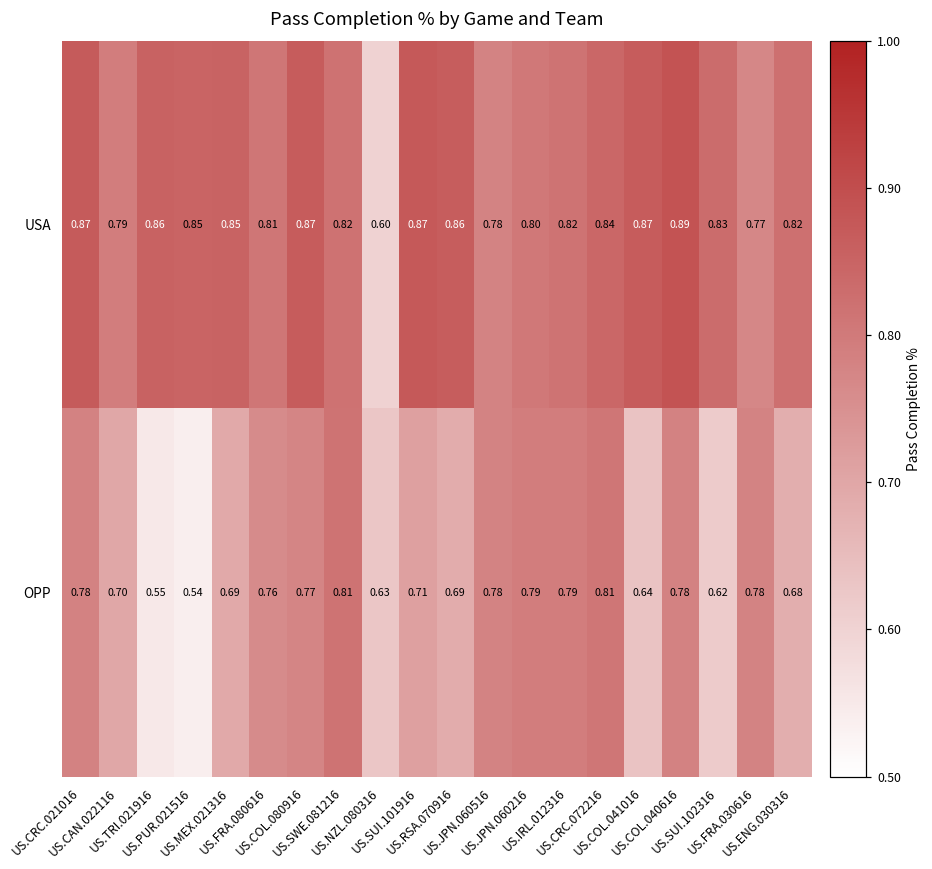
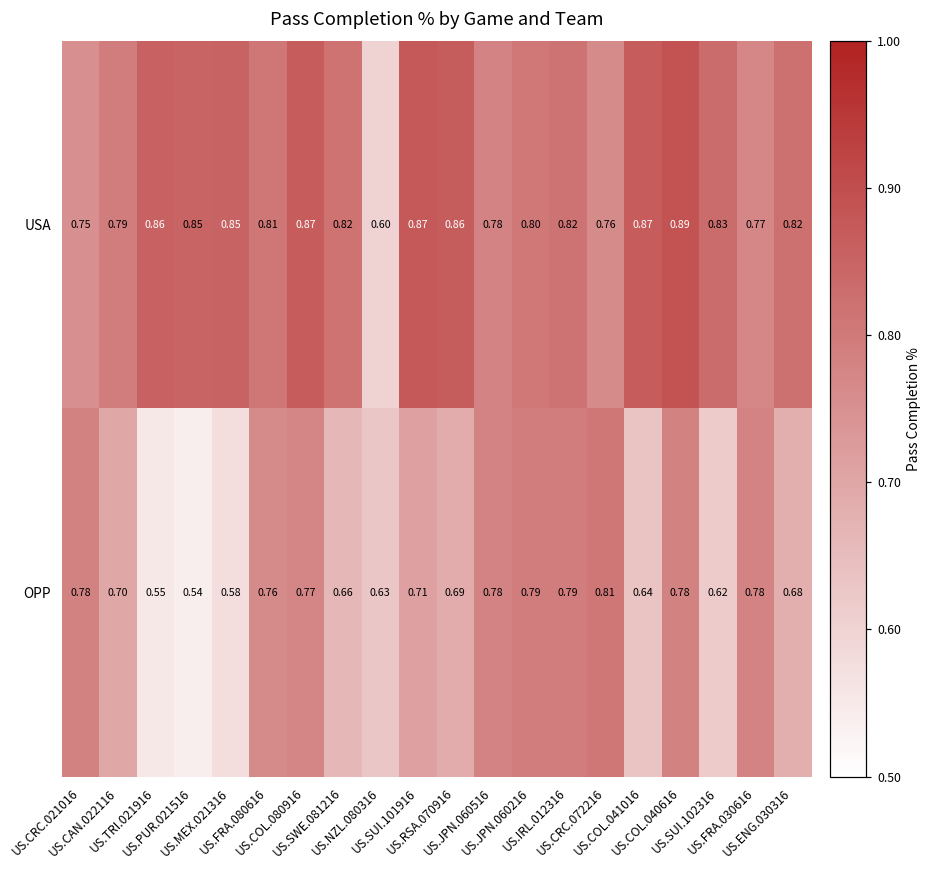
  {
    "USA": {
-     "US.CRC.021016": 0.87,
+     "US.CRC.021016": 0.75,
      "US.CAN.022116": 0.79,
      "US.TRI.021916": 0.86,
      "US.PUR.021516": 0.85,
      "US.MEX.021316": 0.85,
      "US.FRA.080616": 0.81,
      "US.COL.080916": 0.87,
      "US.SWE.081216": 0.82,
      "US.NZL.080316": 0.60,
      "US.SUI.101916": 0.87,
      "US.RSA.070916": 0.86,
      "US.JPN.060516": 0.78,
      "US.JPN.060216": 0.80,
      "US.IRL.012316": 0.82,
-     "US.CRC.072216": 0.84,
+     "US.CRC.072216": 0.76,
      "US.COL.041016": 0.87,
      "US.COL.040616": 0.89,
      "US.SUI.102316": 0.83,
      "US.FRA.030616": 0.77,
      "US.ENG.030316": 0.82
    },
    "OPP": {
      "US.CRC.021016": 0.78,
      "US.CAN.022116": 0.70,
      "US.TRI.021916": 0.55,
      "US.PUR.021516": 0.54,
-     "US.MEX.021316": 0.69,
+     "US.MEX.021316": 0.58,
      "US.FRA.080616": 0.76,
      "US.COL.080916": 0.77,
-     "US.SWE.081216": 0.81,
+     "US.SWE.081216": 0.66,
      "US.NZL.080316": 0.63,
      "US.SUI.101916": 0.71,
      "US.RSA.070916": 0.69,
      "US.JPN.060516": 0.78,
      "US.JPN.060216": 0.79,
      "US.IRL.012316": 0.79,
      "US.CRC.072216": 0.81,
      "US.COL.041016": 0.64,
      "US.COL.040616": 0.78,
      "US.SUI.102316": 0.62,
      "US.FRA.030616": 0.78,
      "US.ENG.030316": 0.68
    }
  }
